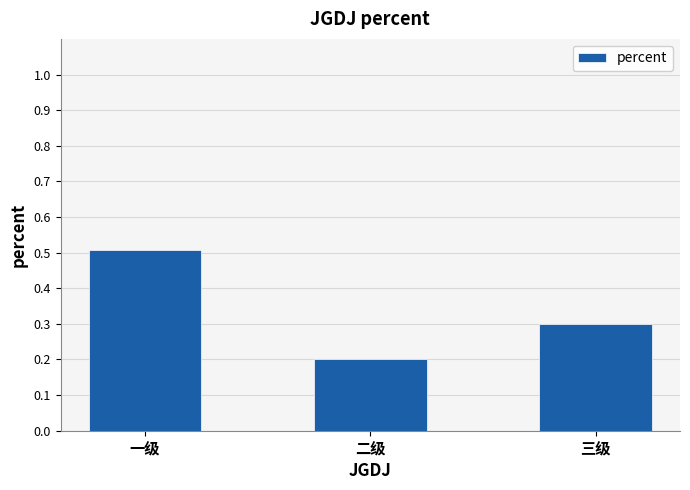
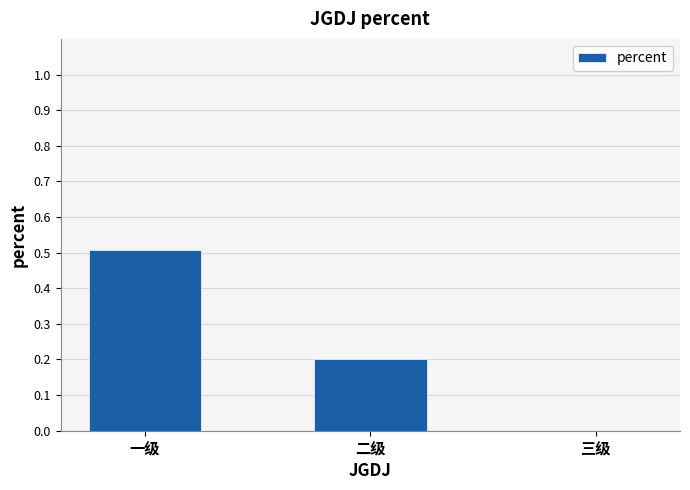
  {
    "一级": 0.5,
    "二级": 0.2,
-   "三级": 0.3
+   "三级": 0.0
  }
